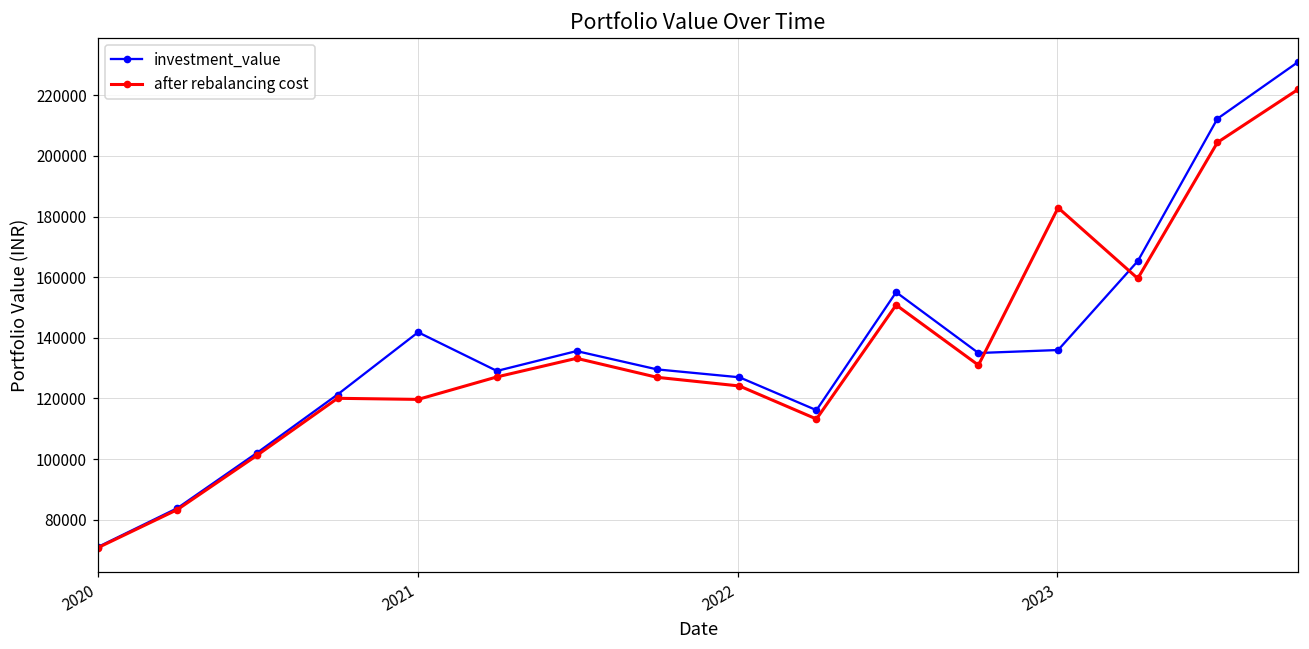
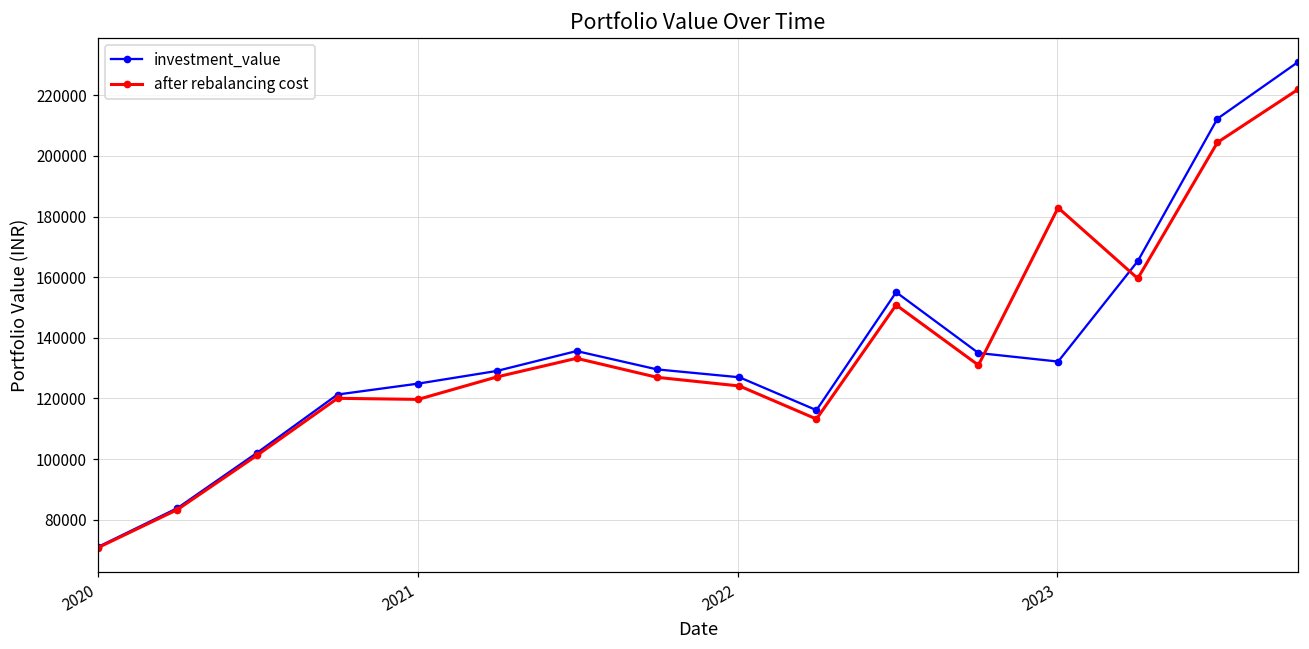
  {
    "investment_value": {
-     "2021": 142000,
-     "2023": 136000
+     "2021": 125000,
+     "2023": 132000
    },
    "after rebalancing cost": {
      "2021": 120000,
      "2023": 183000
    }
  }
